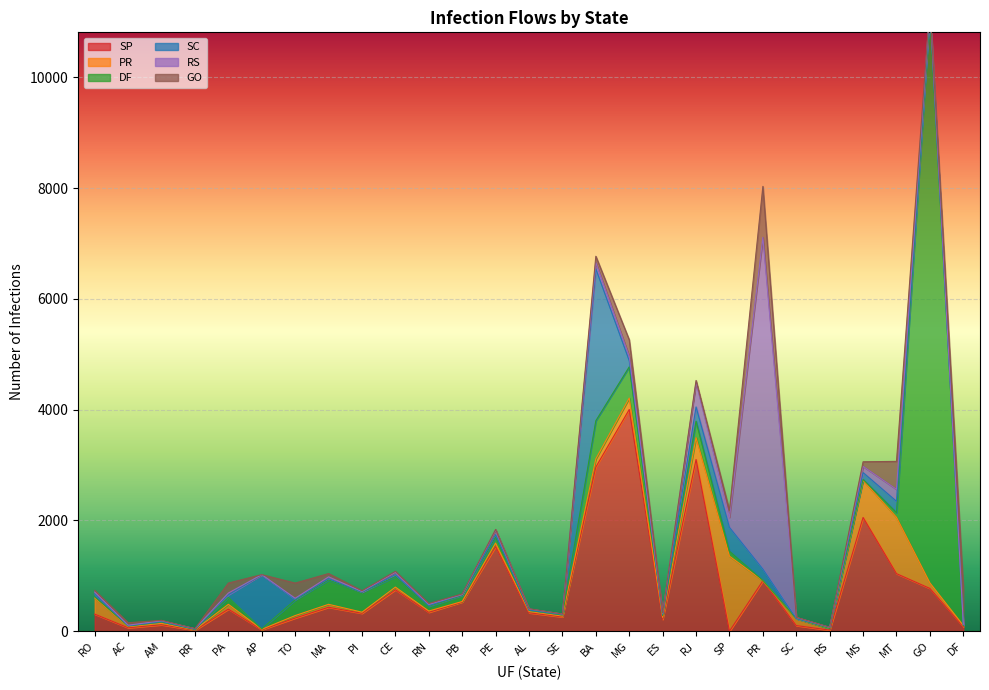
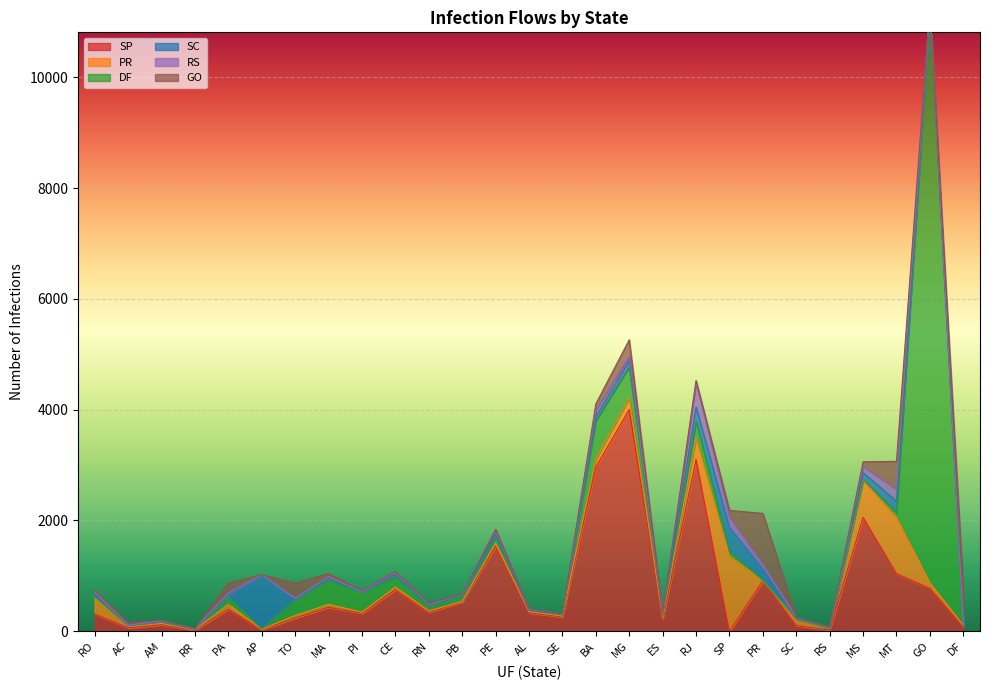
  {
    "SP": {
      "RO": 300,
      "PA": 400,
      "MA": 400,
      "CE": 700,
      "PE": 1500,
      "BA": 3000,
      "MG": 4000,
      "RJ": 3100,
      "SP": 0,
      "SC": 100,
      "MS": 2100,
      "MT": 1000,
      "GO": 800
    },
    "PR": {
      "PA": 100,
      "MA": 100,
      "CE": 0,
      "PE": 100,
      "BA": 100,
      "MG": 200,
      "RJ": 400,
      "SP": 1400,
      "MT": 1000,
      "GO": 100
    },
    "DF": {
      "BA": 700,
      "MG": 600,
      "RJ": 300,
      "SP": 100,
      "MT": 100
    },
    "SC": {
-     "BA": 2700,
+     "BA": 100,
      "MG": 100,
      "RJ": 300,
      "SP": 400,
      "PR": 200,
      "MS": 100,
      "MT": 200
    },
    "RS": {
      "BA": 100,
      "MG": 100,
      "SP": 200,
-     "PR": 6000,
+     "PR": 100,
      "MS": 100,
      "MT": 200
    },
    "GO": {
      "PA": 200,
      "TO": 300,
      "MA": 100,
      "BA": 100,
      "MG": 300,
      "SP": 100,
      "PR": 900,
      "MS": 100,
      "MT": 500,
      "DF": 700
    }
  }
